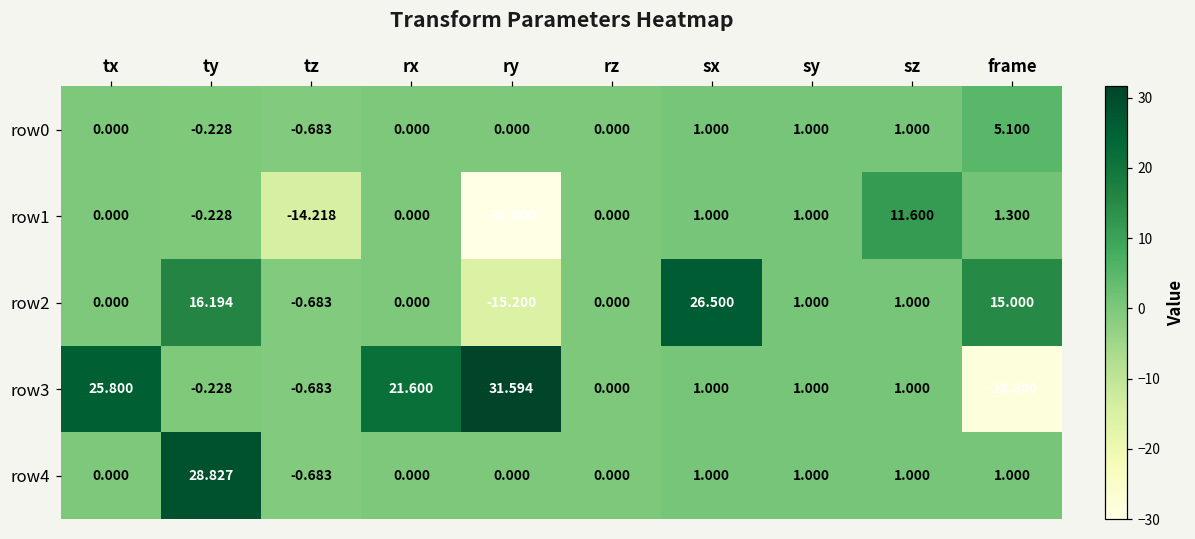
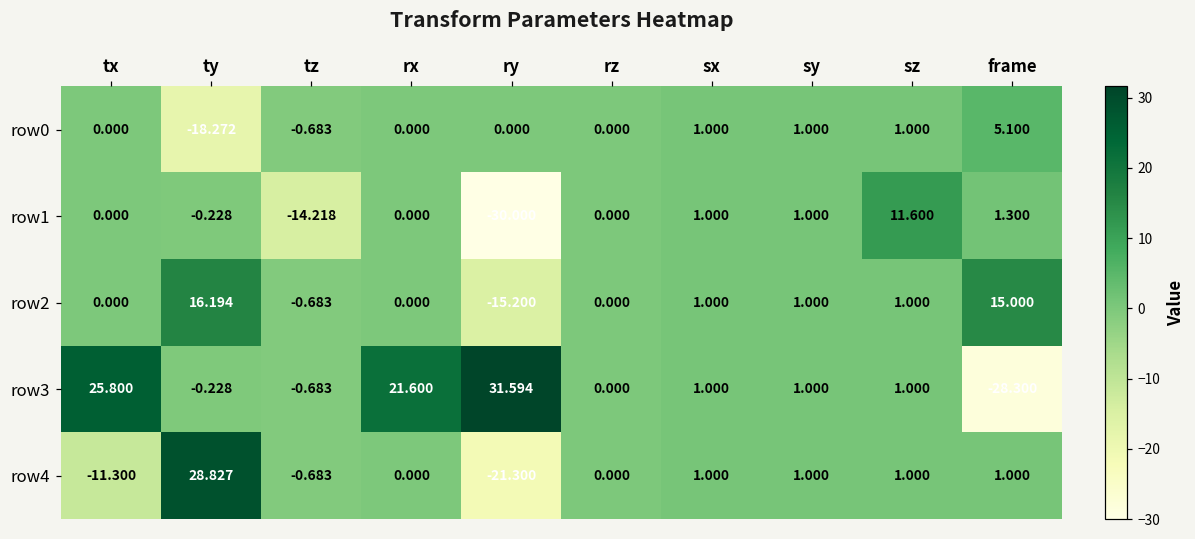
  {
    "row0": {
      "tx": 0.000,
-     "ty": -0.228,
+     "ty": -18.272,
      "tz": -0.683,
      "rx": 0.000,
      "ry": 0.000,
      "rz": 0.000,
      "sx": 1.000,
      "sy": 1.000,
      "sz": 1.000,
      "frame": 5.100
    },
    "row1": {
      "tx": 0.000,
      "ty": -0.228,
      "tz": -14.218,
      "rx": 0.000,
      "rz": 0.000,
      "sx": 1.000,
      "sy": 1.000,
      "sz": 11.600,
      "frame": 1.300
    },
    "row2": {
      "tx": 0.000,
      "ty": 16.194,
      "tz": -0.683,
      "rx": 0.000,
      "ry": -15.200,
      "rz": 0.000,
-     "sx": 26.500,
+     "sx": 1.000,
      "sy": 1.000,
      "sz": 1.000,
      "frame": 15.000
    },
    "row3": {
      "tx": 25.800,
      "ty": -0.228,
      "tz": -0.683,
      "rx": 21.600,
      "ry": 31.594,
      "rz": 0.000,
      "sx": 1.000,
      "sy": 1.000,
      "sz": 1.000
    },
    "row4": {
-     "tx": 0.000,
+     "tx": -11.300,
      "ty": 28.827,
      "tz": -0.683,
      "rx": 0.000,
-     "ry": 0.000,
+     "ry": -21.300,
      "rz": 0.000,
      "sx": 1.000,
      "sy": 1.000,
      "sz": 1.000,
      "frame": 1.000
    }
  }
